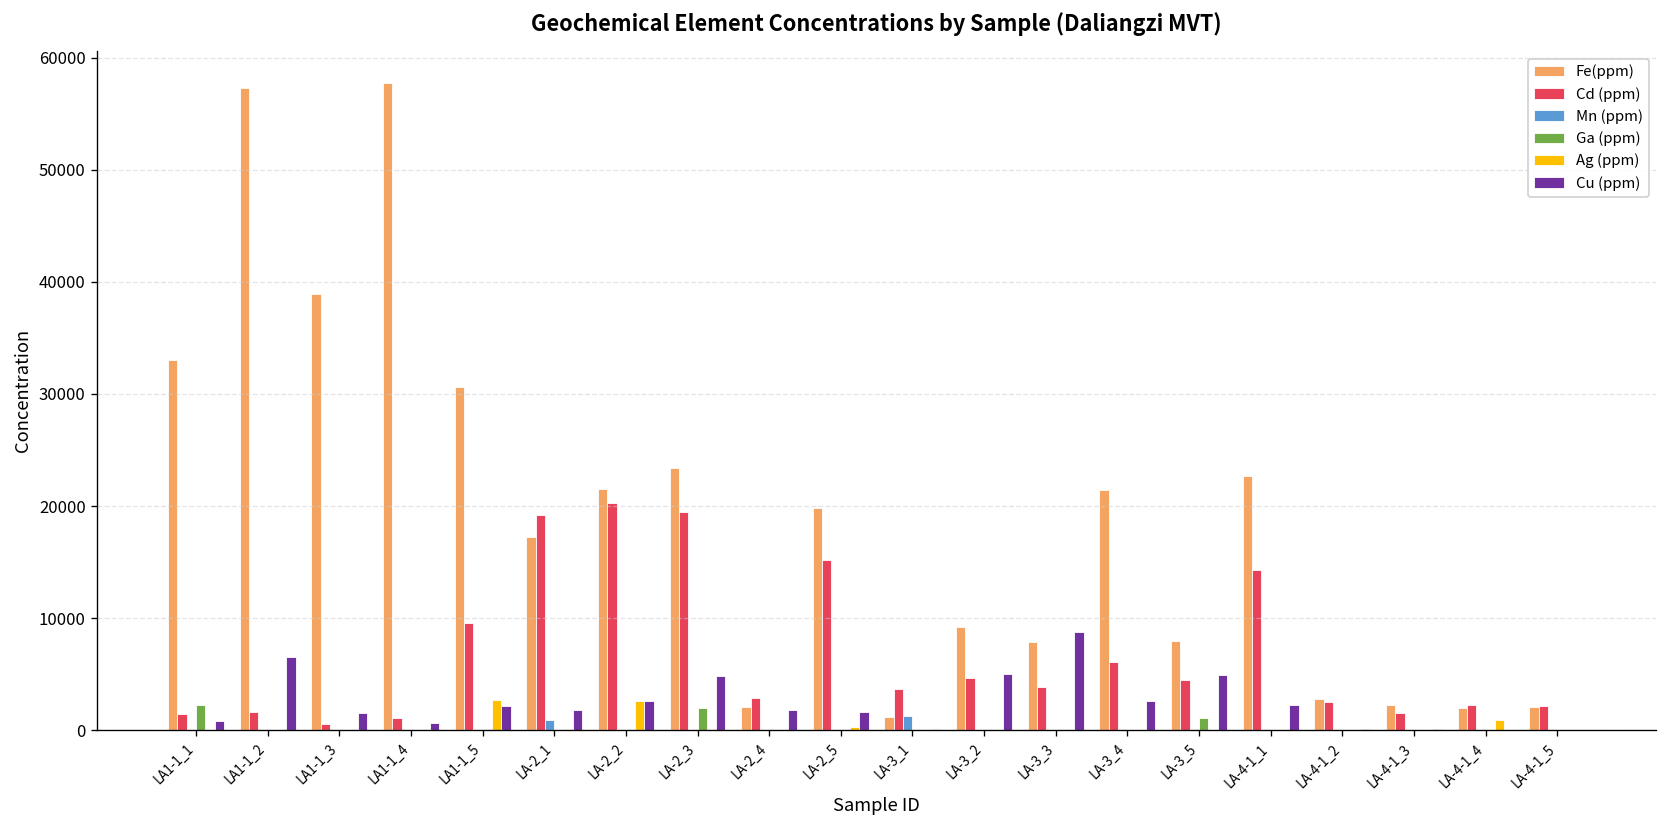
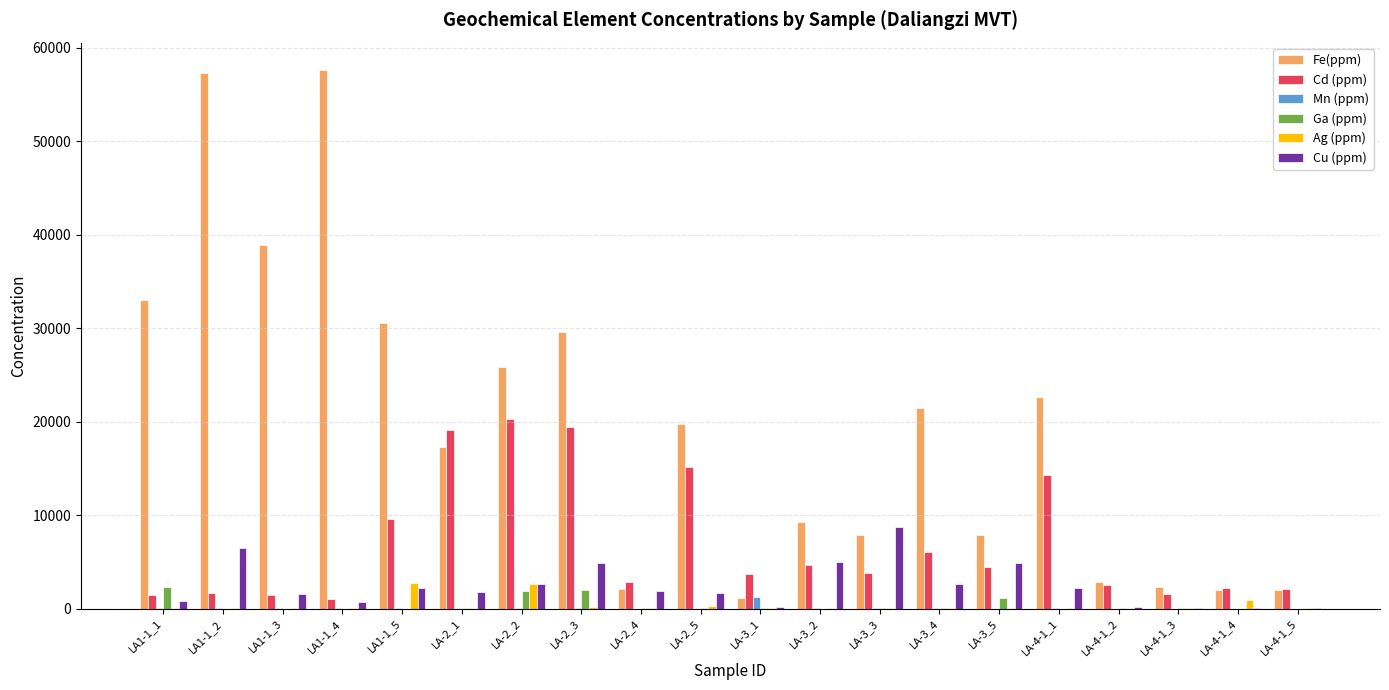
  {
    "Fe(ppm)": {
      "LA1-1_1": 33000,
      "LA1-1_2": 57000,
      "LA1-1_3": 39000,
      "LA1-1_4": 58000,
      "LA1-1_5": 31000,
      "LA-2_1": 17000,
-     "LA-2_2": 21000,
-     "LA-2_3": 23000,
+     "LA-2_2": 26000,
+     "LA-2_3": 30000,
      "LA-2_4": 2000,
      "LA-2_5": 20000,
      "LA-3_1": 1000,
      "LA-3_2": 9000,
      "LA-3_3": 8000,
      "LA-3_4": 21000,
      "LA-3_5": 8000,
      "LA-4-1_1": 23000,
      "LA-4-1_2": 3000,
      "LA-4-1_3": 2000,
      "LA-4-1_4": 2000,
      "LA-4-1_5": 2000
    },
    "Cd (ppm)": {
      "LA1-1_1": 1000,
      "LA1-1_2": 2000,
-     "LA1-1_3": 500,
+     "LA1-1_3": 1400,
      "LA1-1_4": 1000,
      "LA1-1_5": 10000,
      "LA-2_1": 19000,
      "LA-2_2": 20000,
      "LA-2_3": 19000,
      "LA-2_4": 3000,
      "LA-2_5": 15000,
      "LA-3_1": 4000,
      "LA-3_2": 5000,
      "LA-3_3": 4000,
      "LA-3_4": 6000,
      "LA-3_5": 4000,
      "LA-4-1_1": 14000,
      "LA-4-1_2": 3000,
      "LA-4-1_3": 2000,
      "LA-4-1_4": 2000,
      "LA-4-1_5": 2000
    },
    "Mn (ppm)": {
-     "LA-2_1": 1000,
+     "LA-2_1": 0,
      "LA-3_1": 1000
    },
    "Ga (ppm)": {
      "LA1-1_1": 2000,
-     "LA-2_2": 0,
+     "LA-2_2": 2000,
      "LA-2_3": 2000,
      "LA-3_5": 1000
    },
    "Ag (ppm)": {
      "LA1-1_5": 3000,
      "LA-2_2": 3000,
      "LA-2_5": 0,
      "LA-4-1_4": 1000
    },
    "Cu (ppm)": {
      "LA1-1_1": 1000,
      "LA1-1_2": 6000,
      "LA1-1_3": 2000,
      "LA1-1_4": 1000,
      "LA1-1_5": 2000,
      "LA-2_1": 2000,
      "LA-2_2": 3000,
      "LA-2_3": 5000,
      "LA-2_4": 2000,
      "LA-2_5": 2000,
      "LA-3_2": 5000,
      "LA-3_3": 9000,
      "LA-3_4": 3000,
      "LA-3_5": 5000,
      "LA-4-1_1": 2000
    }
  }
